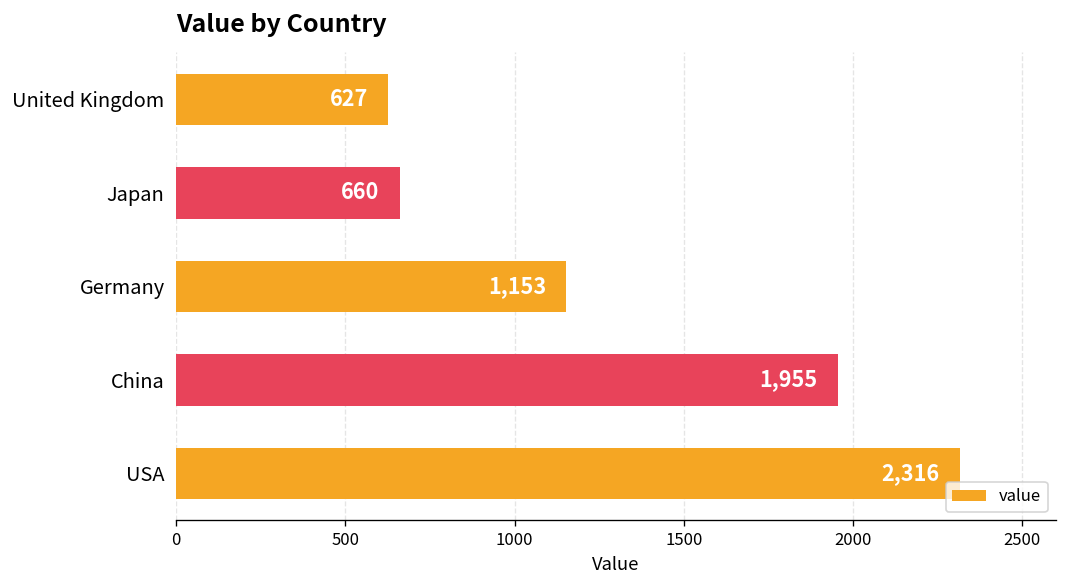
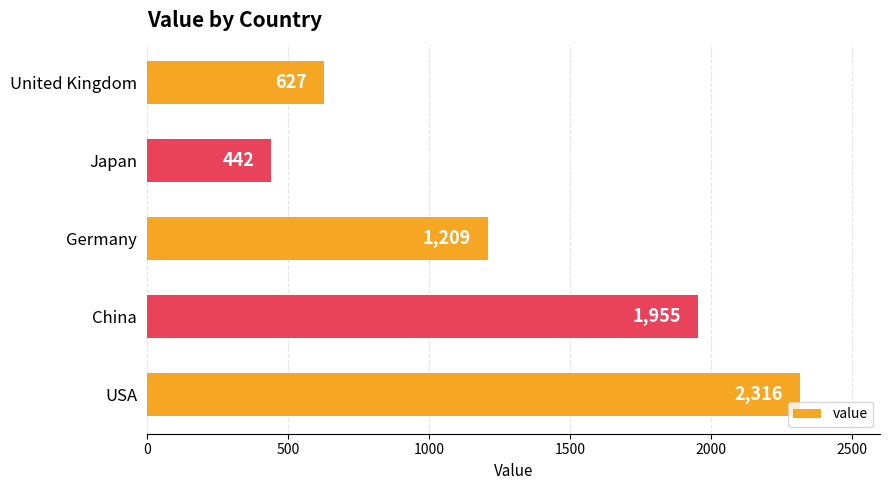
  {
    "United Kingdom": "627",
-   "Japan": "660",
-   "Germany": "1,153",
+   "Japan": "442",
+   "Germany": "1,209",
    "China": "1,955",
    "USA": "2,316"
  }
